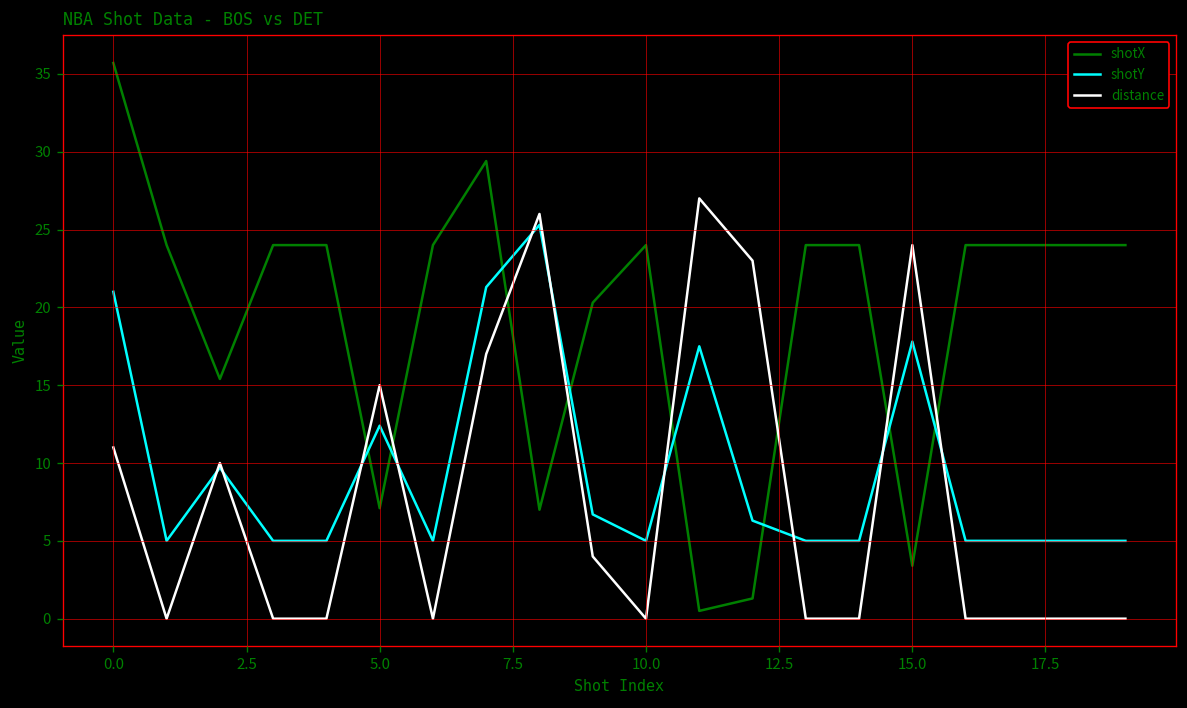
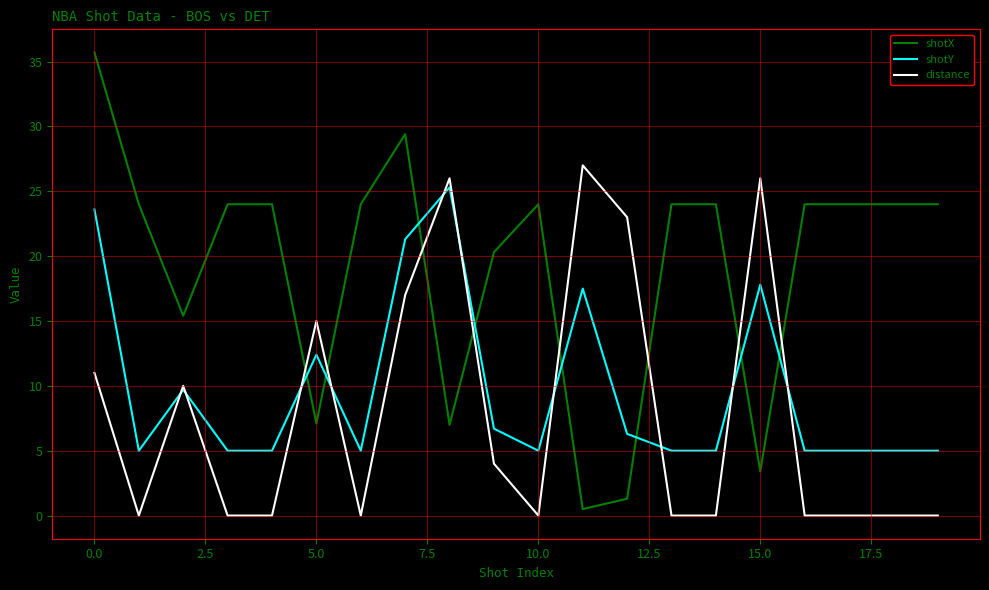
  {
    "shotX": {
      "0.0": 35.7,
      "5.0": 7.1,
      "10.0": 24.0,
      "15.0": 3.4
    },
    "shotY": {
-     "0.0": 21.0,
+     "0.0": 23.6,
      "5.0": 12.4,
      "10.0": 5.0,
      "15.0": 17.8
    },
    "distance": {
      "0.0": 11,
      "5.0": 15,
      "10.0": 0,
-     "15.0": 24
+     "15.0": 26
    }
  }
